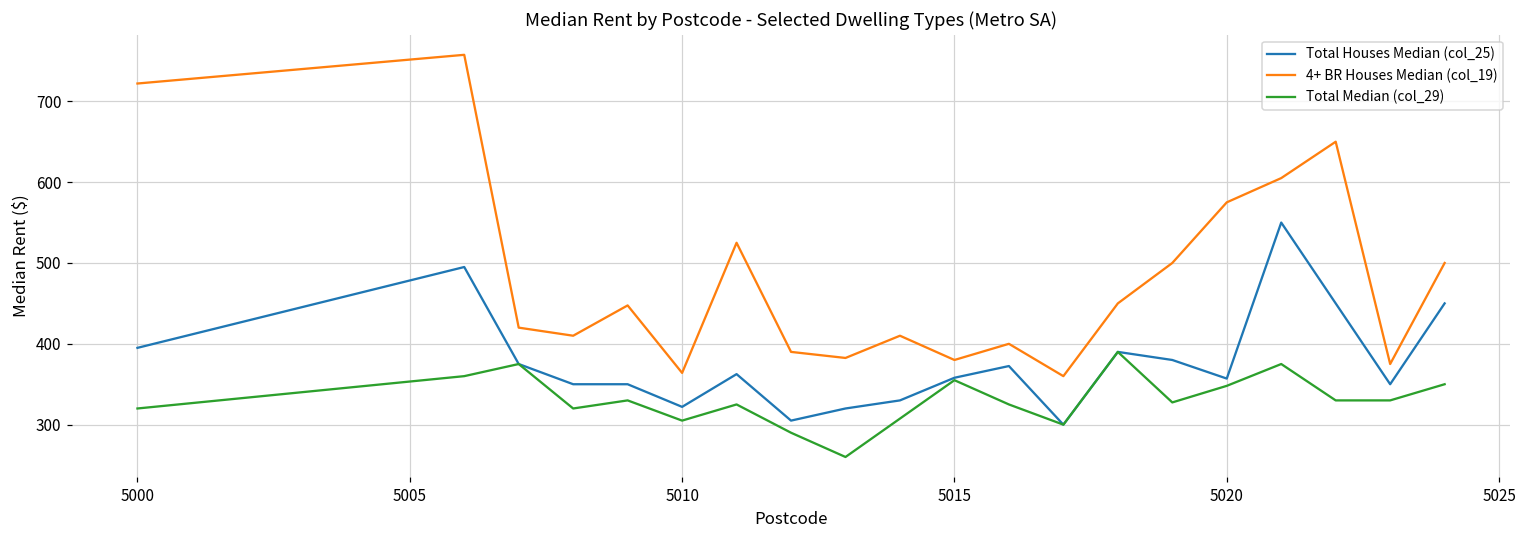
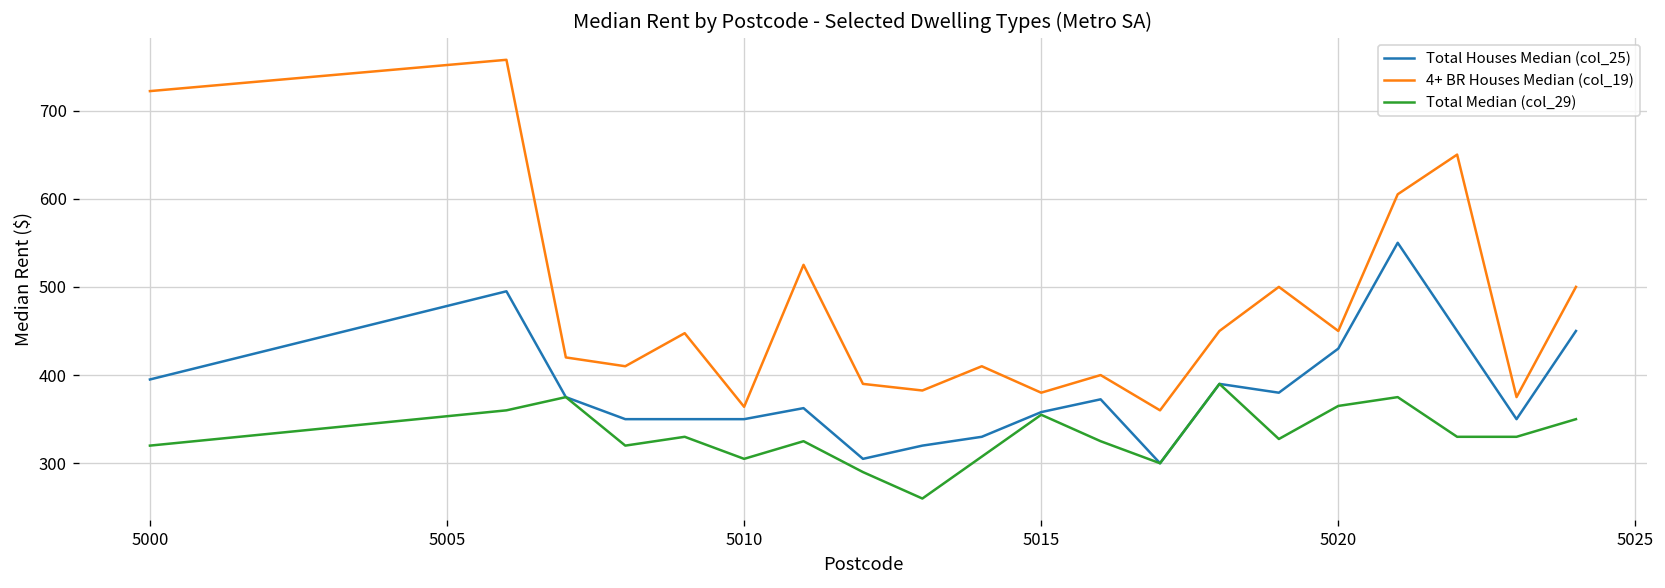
  {
    "Total Houses Median (col_25)": {
      "5000": 400,
-     "5010": 320,
-     "5020": 360
+     "5010": 350,
+     "5020": 430
    },
    "4+ BR Houses Median (col_19)": {
      "5000": 720,
      "5010": 360,
      "5015": 380,
-     "5020": 580
+     "5020": 450
    },
    "Total Median (col_29)": {
      "5000": 320,
      "5010": 310,
-     "5020": 350
+     "5020": 370
    }
  }
